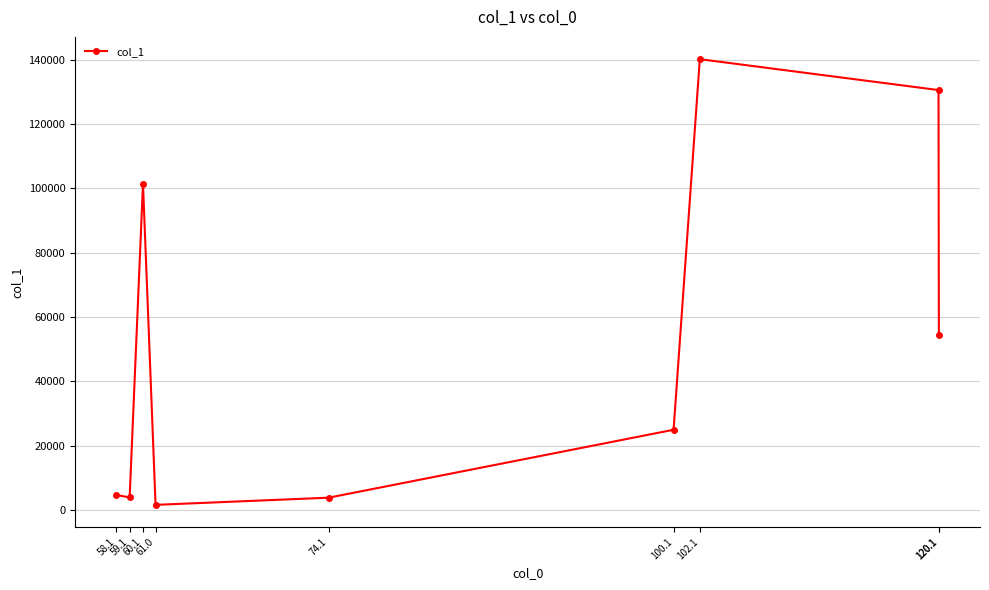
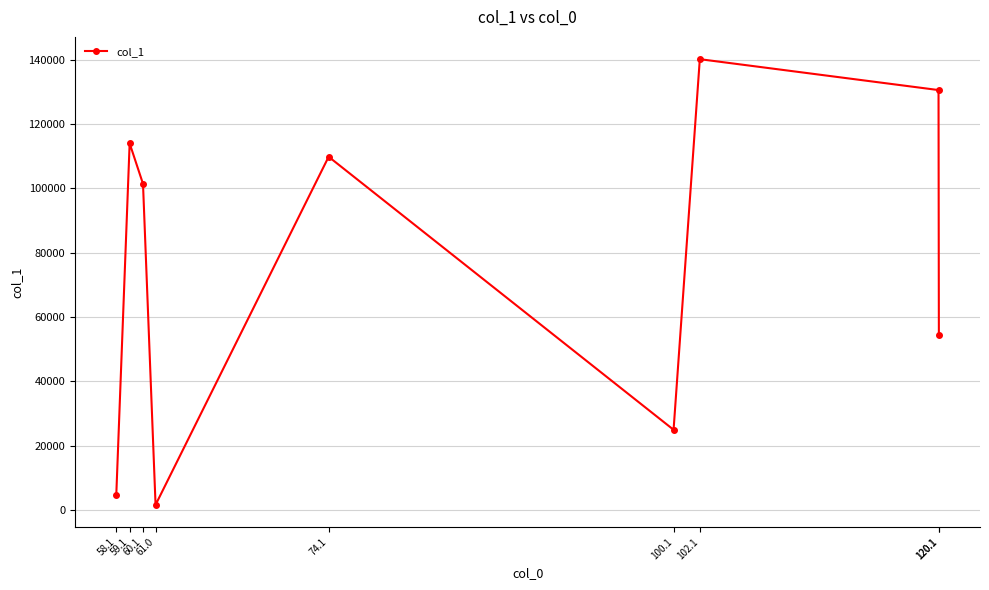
  {
    "58.1": 5000,
-   "59.1": 4000,
+   "59.1": 114000,
    "60.1": 101000,
    "61.0": 2000,
-   "74.1": 4000,
+   "74.1": 110000,
    "100.1": 25000,
    "102.1": 140000
  }
